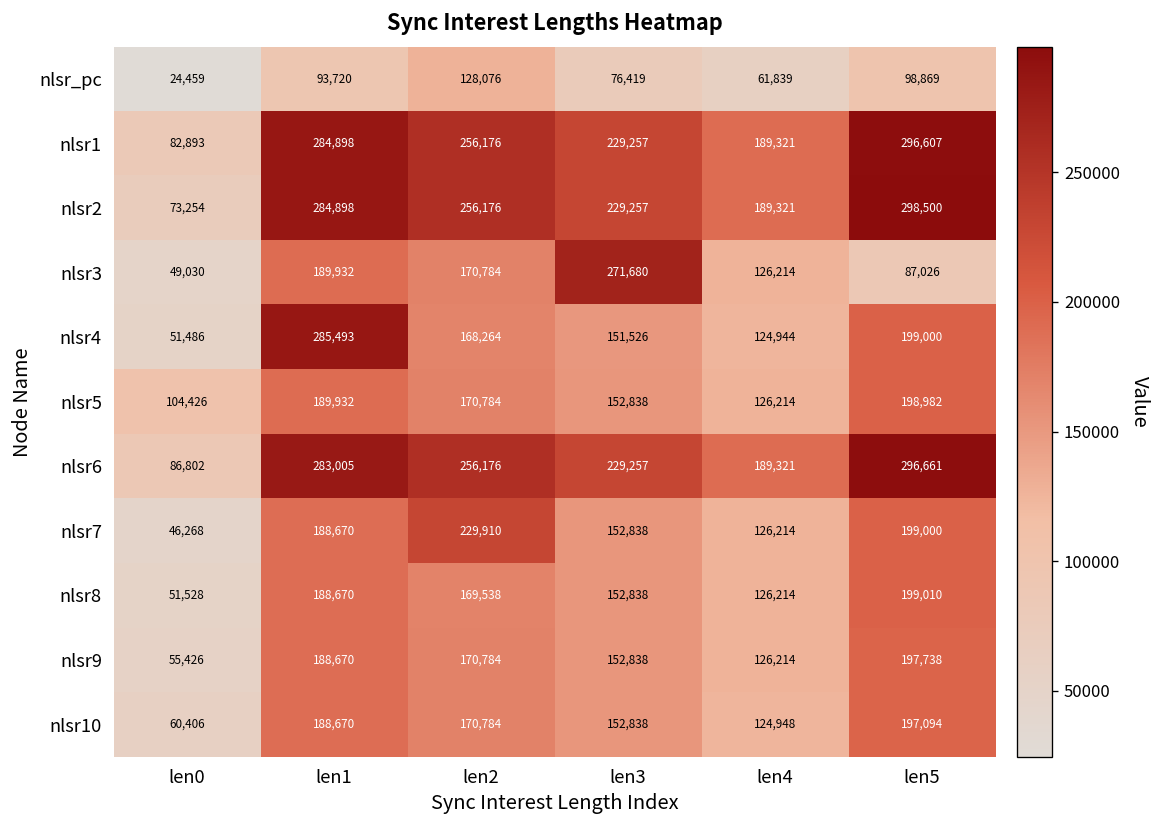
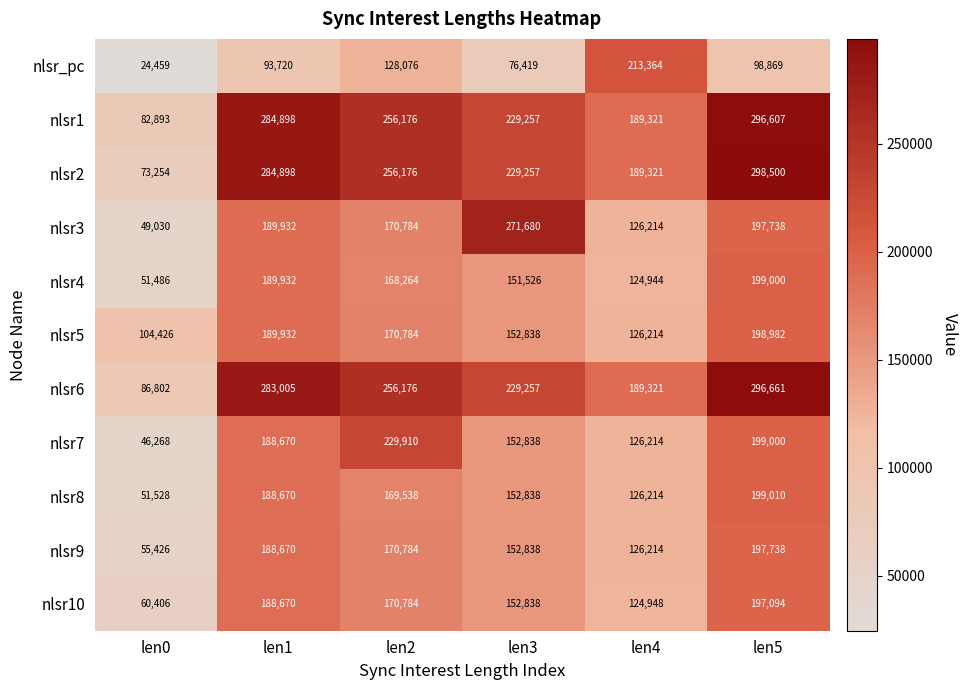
  {
    "nlsr_pc": {
      "len0": "24,459",
      "len1": "93,720",
      "len2": "128,076",
      "len3": "76,419",
-     "len4": "61,839",
+     "len4": "213,364",
      "len5": "98,869"
    },
    "nlsr1": {
      "len0": "82,893",
      "len1": "284,898",
      "len2": "256,176",
      "len3": "229,257",
      "len4": "189,321",
      "len5": "296,607"
    },
    "nlsr2": {
      "len0": "73,254",
      "len1": "284,898",
      "len2": "256,176",
      "len3": "229,257",
      "len4": "189,321",
      "len5": "298,500"
    },
    "nlsr3": {
      "len0": "49,030",
      "len1": "189,932",
      "len2": "170,784",
      "len3": "271,680",
      "len4": "126,214",
-     "len5": "87,026"
+     "len5": "197,738"
    },
    "nlsr4": {
      "len0": "51,486",
-     "len1": "285,493",
+     "len1": "189,932",
      "len2": "168,264",
      "len3": "151,526",
      "len4": "124,944",
      "len5": "199,000"
    },
    "nlsr5": {
      "len0": "104,426",
      "len1": "189,932",
      "len2": "170,784",
      "len3": "152,838",
      "len4": "126,214",
      "len5": "198,982"
    },
    "nlsr6": {
      "len0": "86,802",
      "len1": "283,005",
      "len2": "256,176",
      "len3": "229,257",
      "len4": "189,321",
      "len5": "296,661"
    },
    "nlsr7": {
      "len0": "46,268",
      "len1": "188,670",
      "len2": "229,910",
      "len3": "152,838",
      "len4": "126,214",
      "len5": "199,000"
    },
    "nlsr8": {
      "len0": "51,528",
      "len1": "188,670",
      "len2": "169,538",
      "len3": "152,838",
      "len4": "126,214",
      "len5": "199,010"
    },
    "nlsr9": {
      "len0": "55,426",
      "len1": "188,670",
      "len2": "170,784",
      "len3": "152,838",
      "len4": "126,214",
      "len5": "197,738"
    },
    "nlsr10": {
      "len0": "60,406",
      "len1": "188,670",
      "len2": "170,784",
      "len3": "152,838",
      "len4": "124,948",
      "len5": "197,094"
    }
  }
